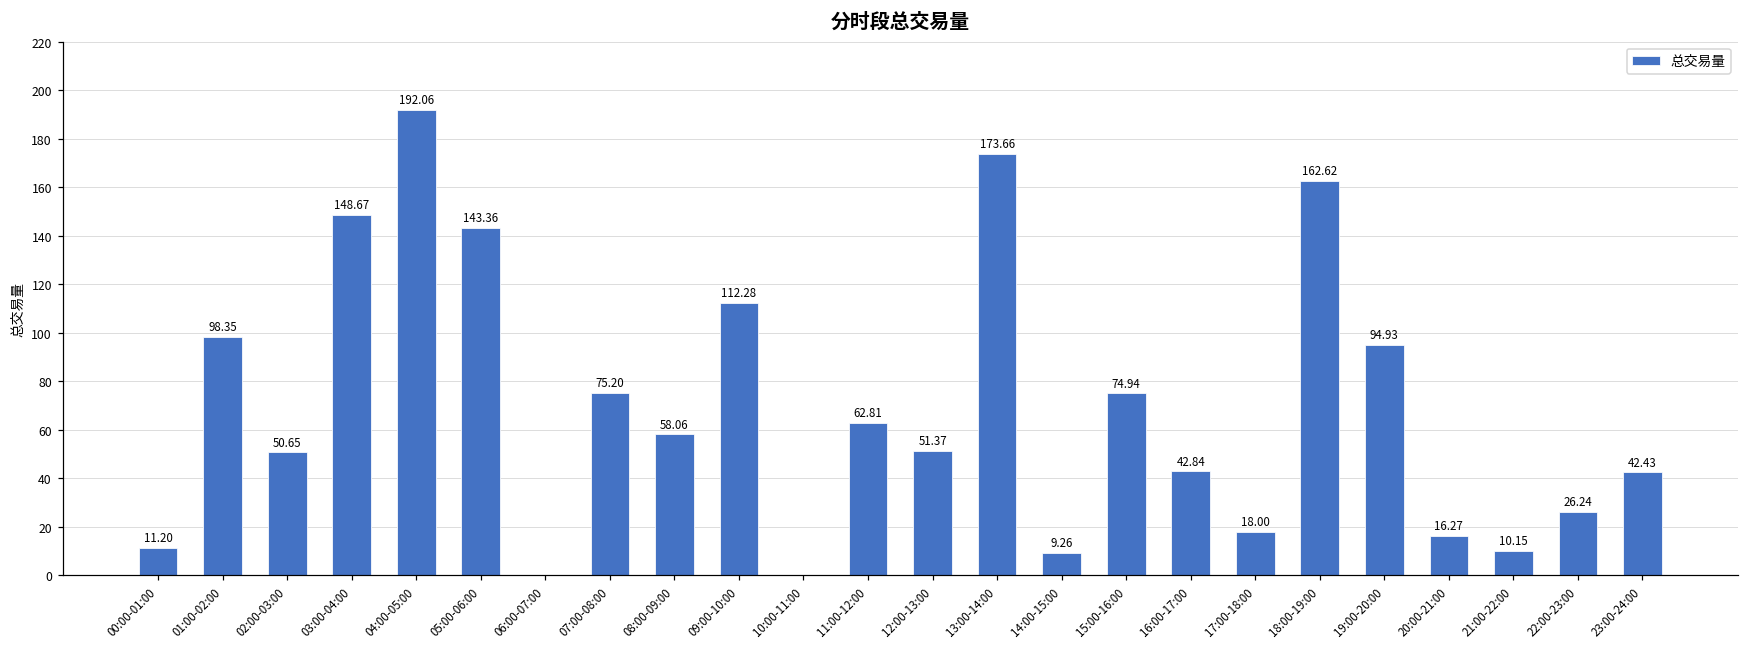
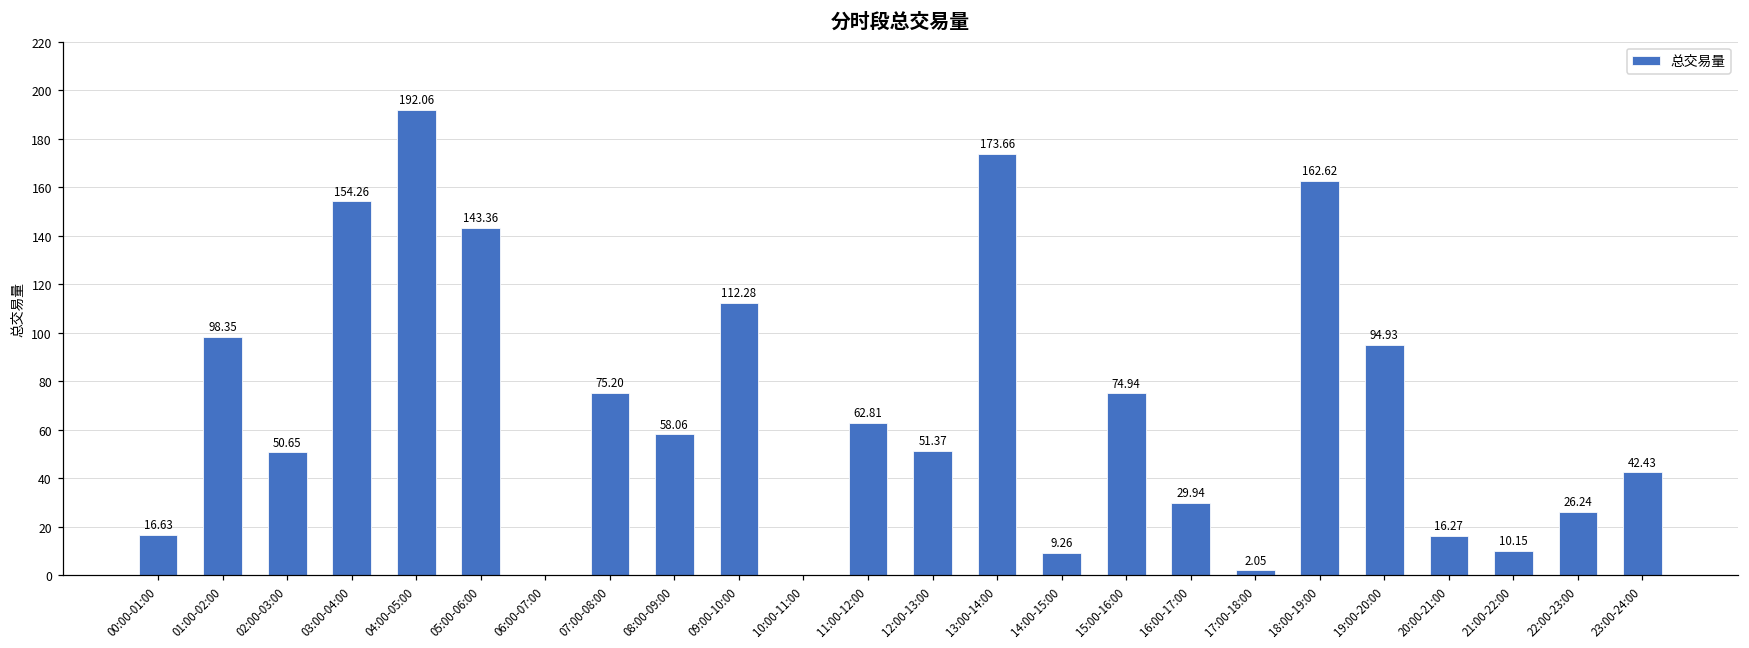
  {
-   "00:00-01:00": 11.20,
+   "00:00-01:00": 16.63,
    "01:00-02:00": 98.35,
    "02:00-03:00": 50.65,
-   "03:00-04:00": 148.67,
+   "03:00-04:00": 154.26,
    "04:00-05:00": 192.06,
    "05:00-06:00": 143.36,
    "07:00-08:00": 75.20,
    "08:00-09:00": 58.06,
    "09:00-10:00": 112.28,
    "11:00-12:00": 62.81,
    "12:00-13:00": 51.37,
    "13:00-14:00": 173.66,
    "14:00-15:00": 9.26,
    "15:00-16:00": 74.94,
-   "16:00-17:00": 42.84,
-   "17:00-18:00": 18.00,
+   "16:00-17:00": 29.94,
+   "17:00-18:00": 2.05,
    "18:00-19:00": 162.62,
    "19:00-20:00": 94.93,
    "20:00-21:00": 16.27,
    "21:00-22:00": 10.15,
    "22:00-23:00": 26.24,
    "23:00-24:00": 42.43
  }
